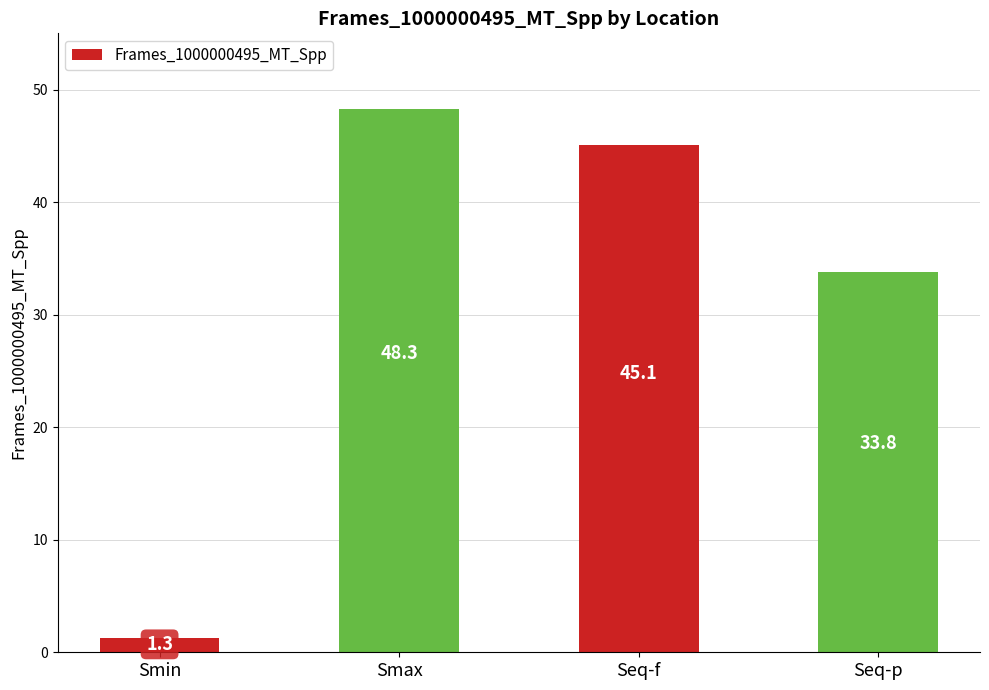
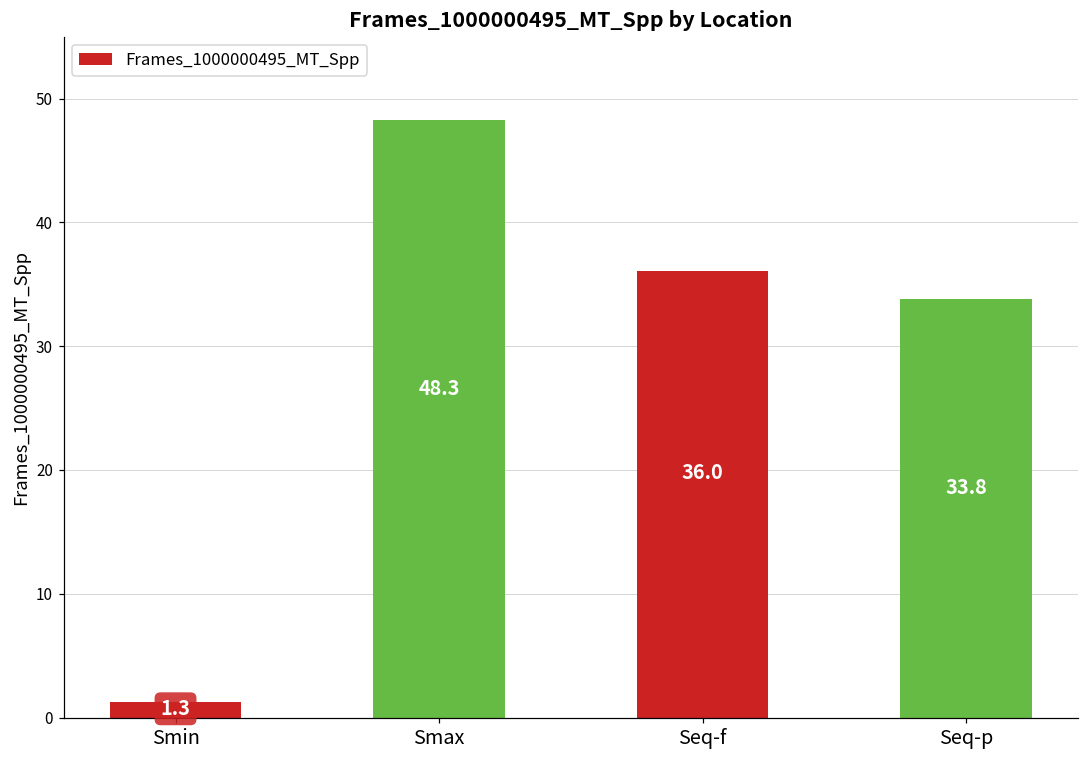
  {
-   "Seq-f": 45.1
+   "Seq-f": 36.0
  }
